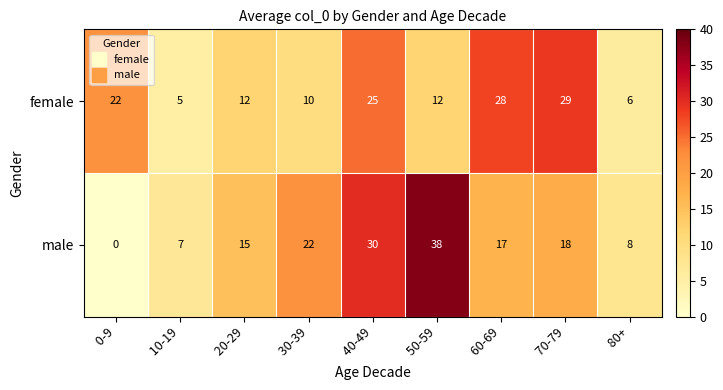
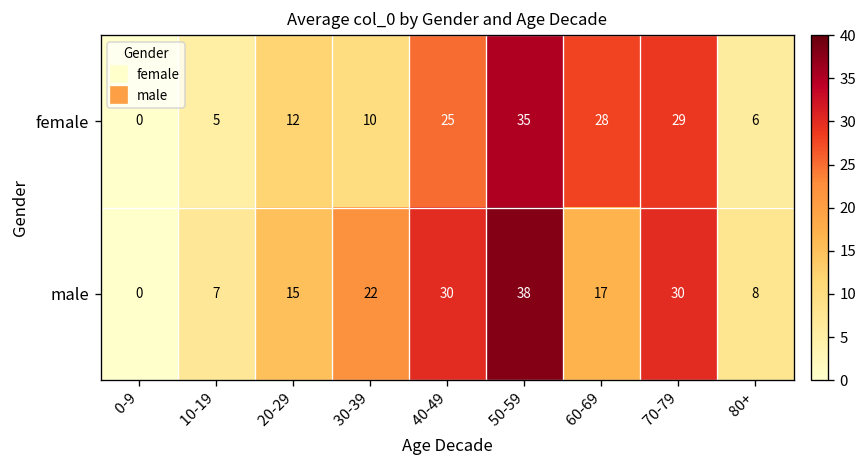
  {
    "female": {
-     "0-9": 22,
+     "0-9": 0,
      "10-19": 5,
      "20-29": 12,
      "30-39": 10,
      "40-49": 25,
-     "50-59": 12,
+     "50-59": 35,
      "60-69": 28,
      "70-79": 29,
      "80+": 6
    },
    "male": {
      "0-9": 0,
      "10-19": 7,
      "20-29": 15,
      "30-39": 22,
      "40-49": 30,
      "50-59": 38,
      "60-69": 17,
-     "70-79": 18,
+     "70-79": 30,
      "80+": 8
    }
  }
